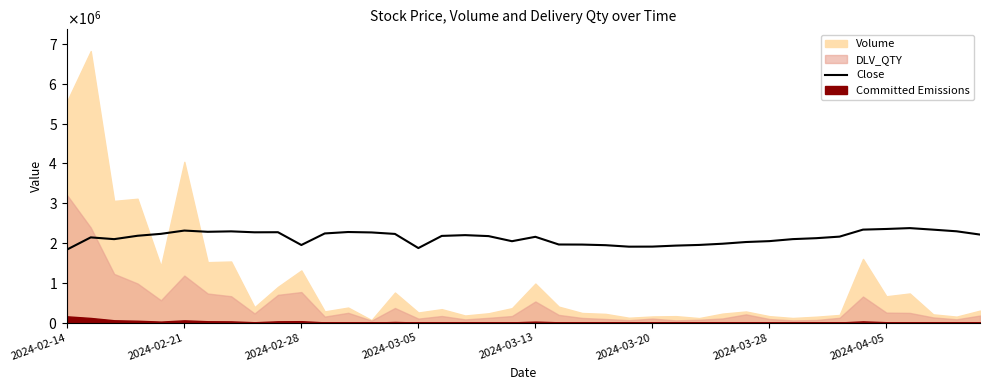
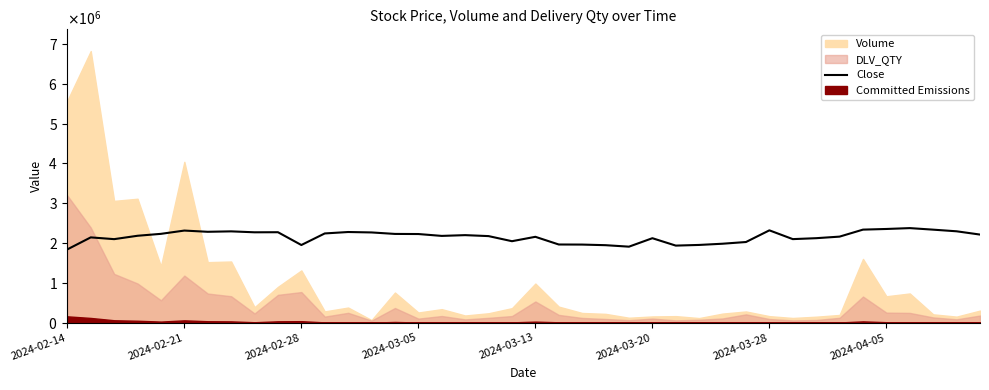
  {
    "Close": {
      "2024-02-14": 1800000,
      "2024-02-21": 2300000,
      "2024-02-28": 2000000,
-     "2024-03-05": 1900000,
+     "2024-03-05": 2200000,
      "2024-03-13": 2200000,
-     "2024-03-20": 1900000,
-     "2024-03-28": 2000000,
+     "2024-03-20": 2100000,
+     "2024-03-28": 2300000,
      "2024-04-05": 2400000
    }
  }
